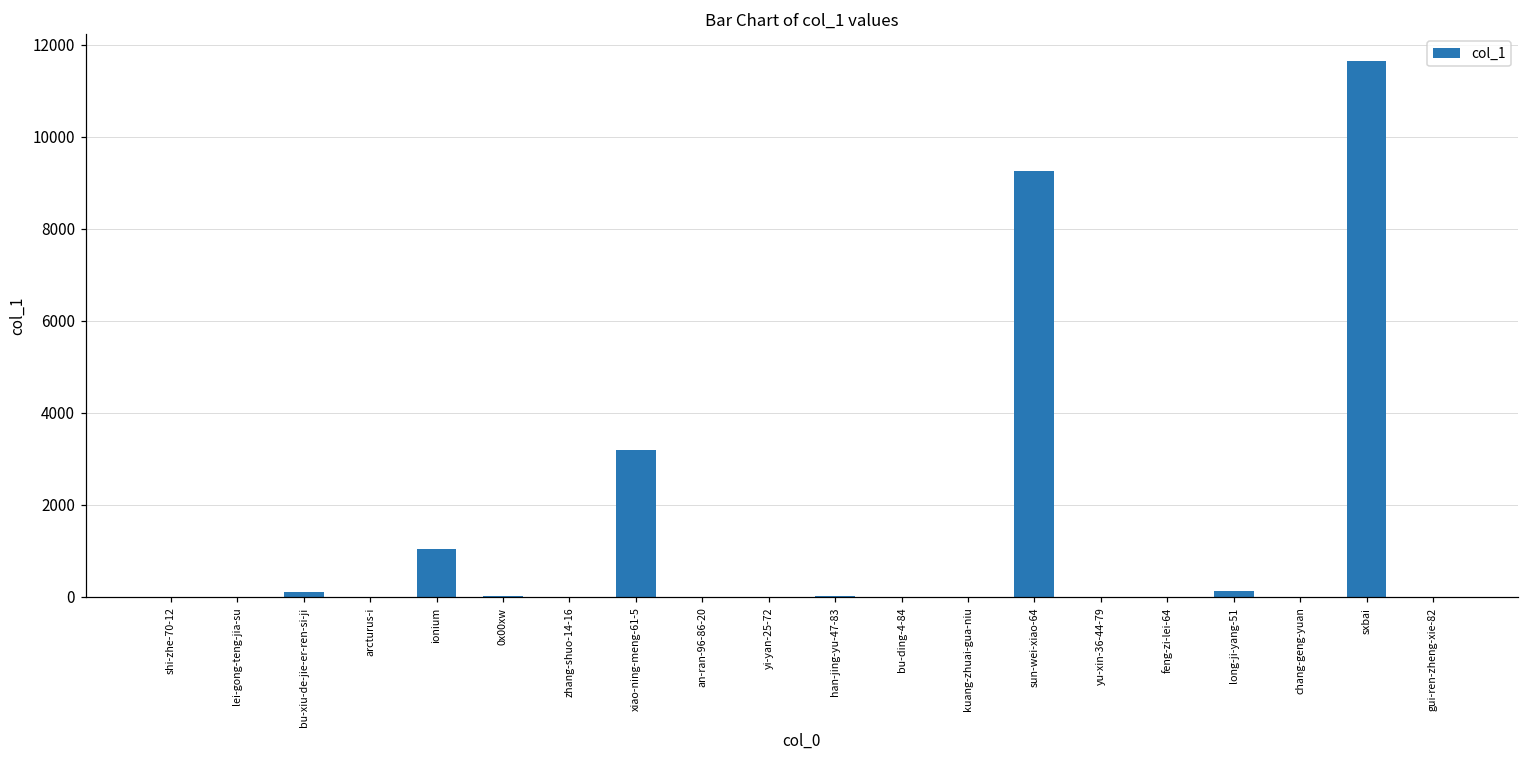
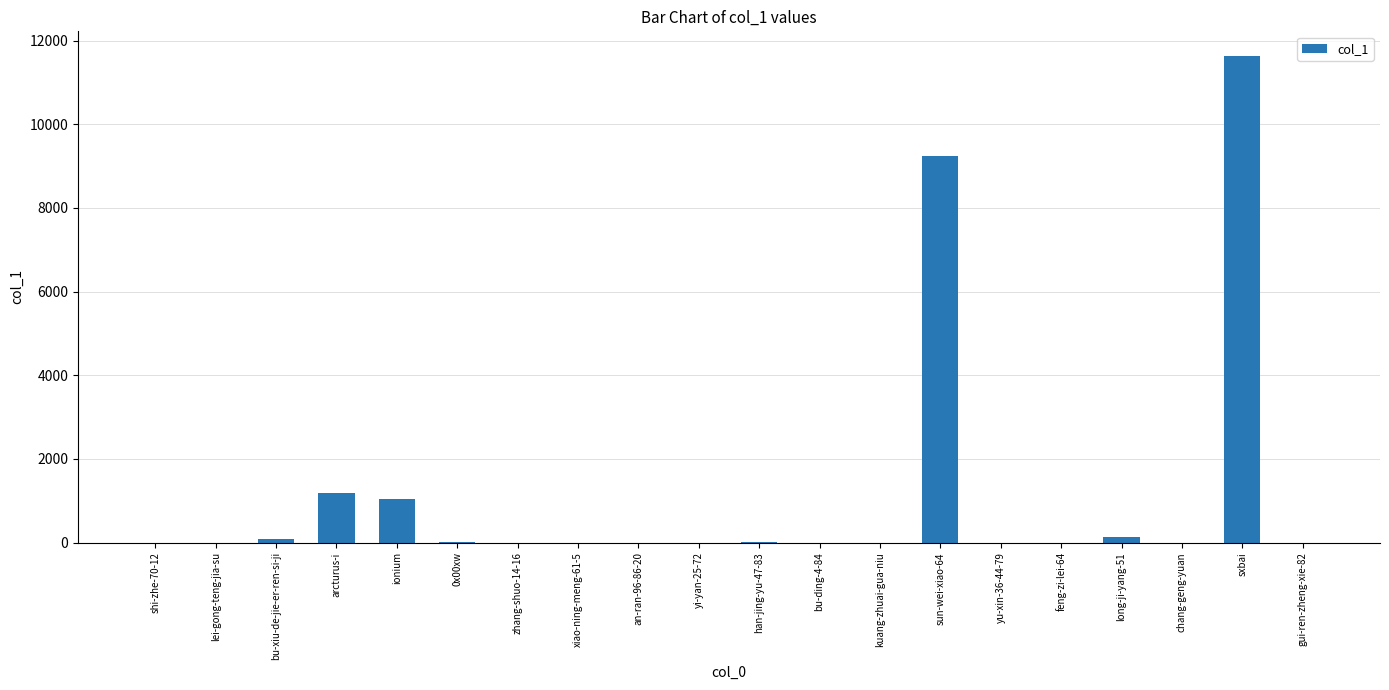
  {
    "shi-zhe-70-12": 0,
    "lei-gong-teng-jia-su": 0,
    "bu-xiu-de-jie-er-ren-si-ji": 100,
-   "arcturus-i": 0,
+   "arcturus-i": 1200,
    "ionium": 1000,
    "zhang-shuo-14-16": 0,
-   "xiao-ning-meng-61-5": 3200,
+   "xiao-ning-meng-61-5": 0,
    "yi-yan-25-72": 0,
    "sun-wei-xiao-64": 9300,
    "feng-zi-lei-64": 0,
    "long-ji-yang-51": 100,
    "chang-geng-yuan": 0,
    "sxbai": 11600,
    "gui-ren-zheng-xie-82": 0
  }
